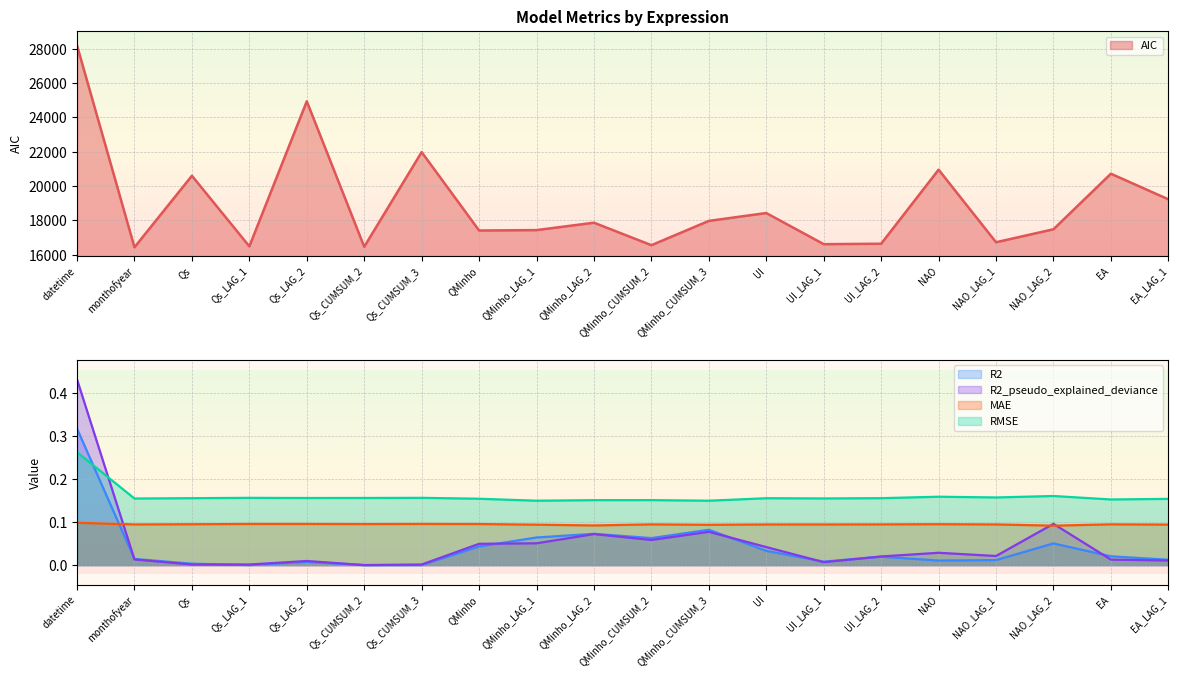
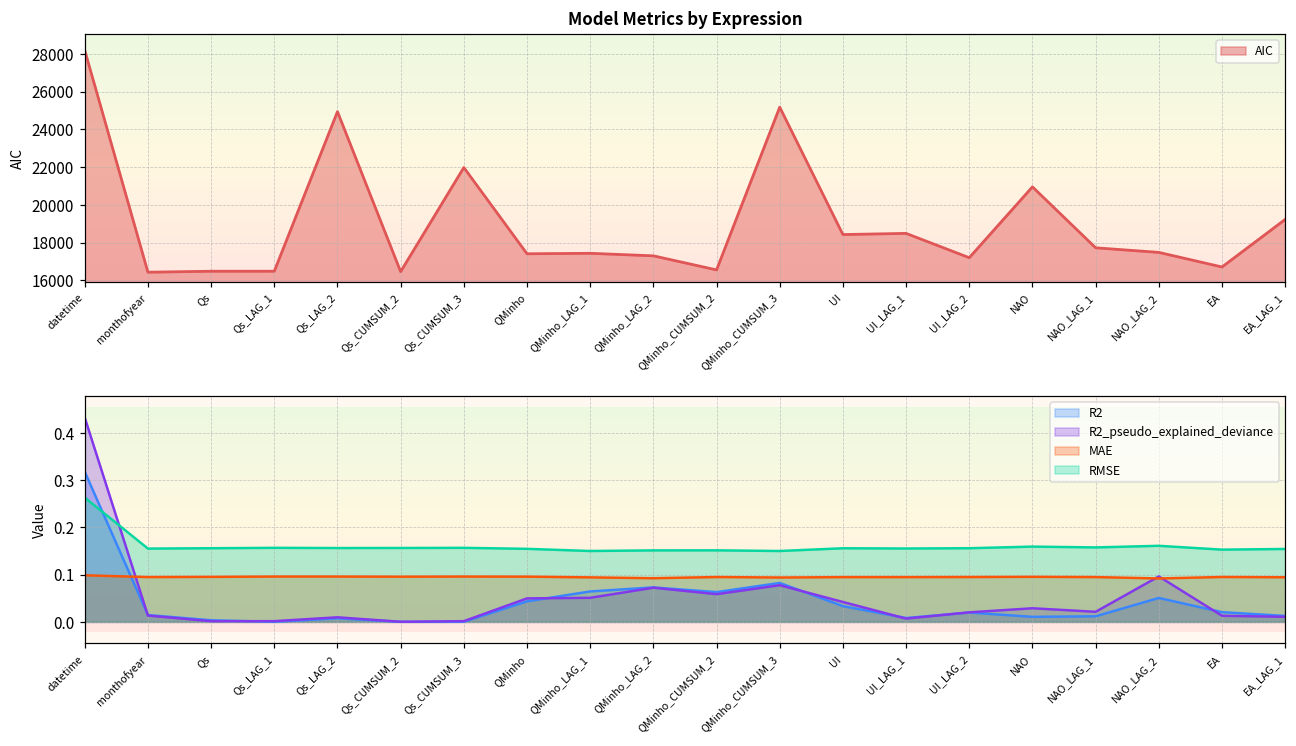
  {
    "Model Metrics by Expression": {
      "datetime": 28200,
      "monthofyear": 16400,
-     "Qs": 20600,
+     "Qs": 16500,
      "Qs_LAG_1": 16500,
      "Qs_LAG_2": 24900,
      "Qs_CUMSUM_2": 16500,
      "Qs_CUMSUM_3": 22000,
      "QMinho": 17400,
      "QMinho_LAG_1": 17400,
-     "QMinho_LAG_2": 17900,
+     "QMinho_LAG_2": 17300,
      "QMinho_CUMSUM_2": 16600,
-     "QMinho_CUMSUM_3": 18000,
+     "QMinho_CUMSUM_3": 25200,
      "UI": 18400,
-     "UI_LAG_1": 16600,
-     "UI_LAG_2": 16600,
+     "UI_LAG_1": 18500,
+     "UI_LAG_2": 17200,
      "NAO": 21000,
-     "NAO_LAG_1": 16700,
+     "NAO_LAG_1": 17700,
      "NAO_LAG_2": 17500,
-     "EA": 20700,
+     "EA": 16700,
      "EA_LAG_1": 19200
    }
  }
